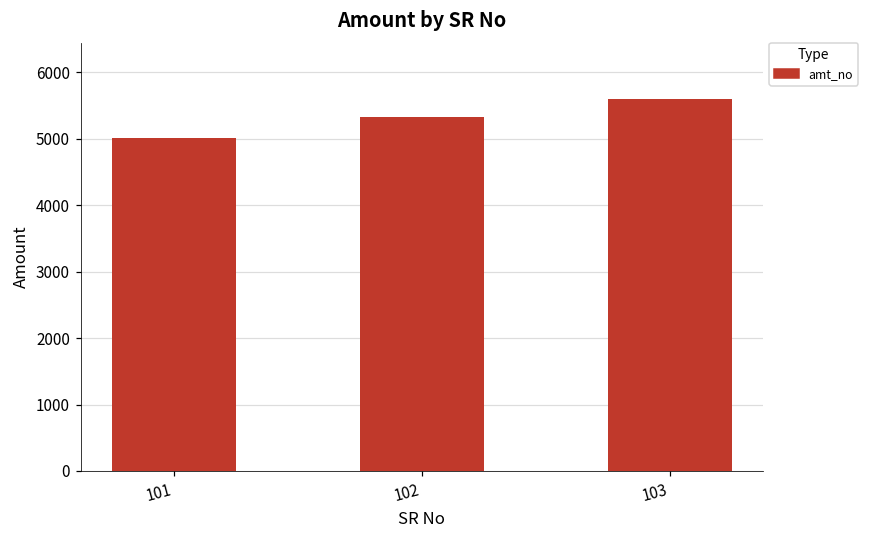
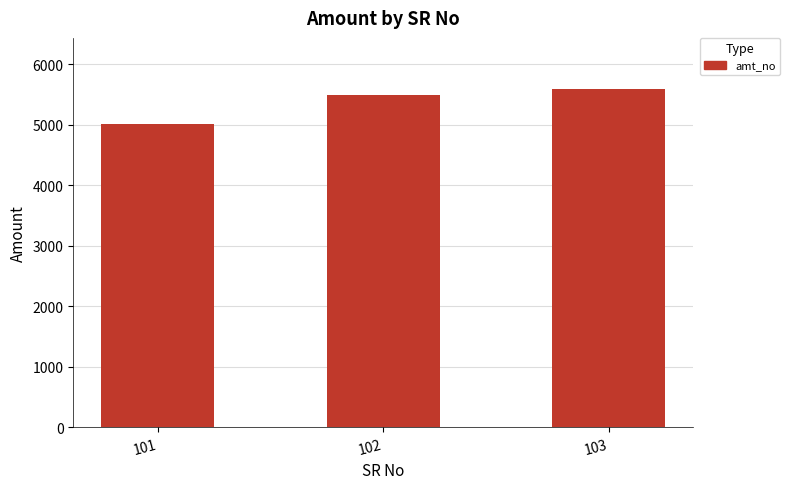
  {
    "101": 5000,
-   "102": 5300,
+   "102": 5500,
    "103": 5600
  }
